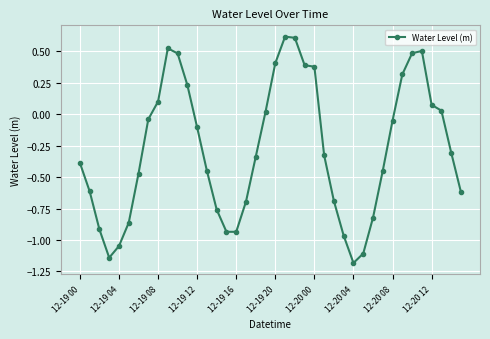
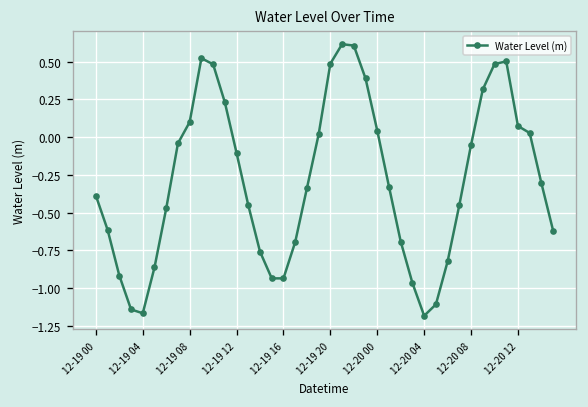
  {
    "12-19 00": -0.39,
-   "12-19 04": -1.05,
+   "12-19 04": -1.17,
    "12-19 08": 0.10,
    "12-19 12": -0.11,
    "12-19 16": -0.93,
-   "12-19 20": 0.40,
-   "12-20 00": 0.38,
+   "12-19 20": 0.49,
+   "12-20 00": 0.04,
    "12-20 04": -1.18,
    "12-20 08": -0.05,
    "12-20 12": 0.07
  }
